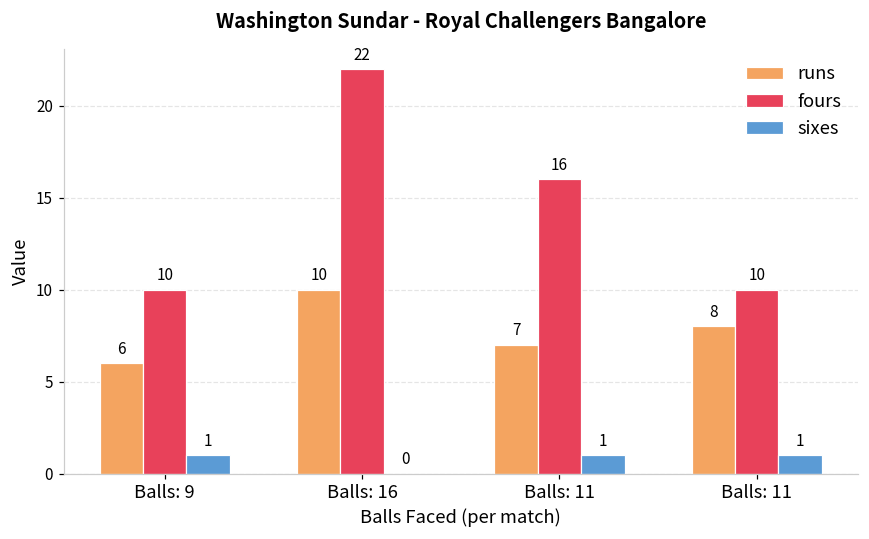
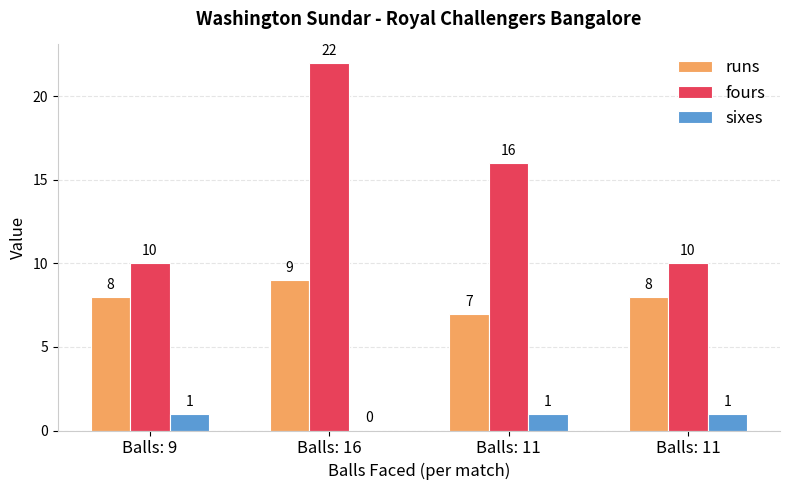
  {
    "runs": {
-     "Balls: 9": 6,
-     "Balls: 16": 10
+     "Balls: 9": 8,
+     "Balls: 16": 9
    },
    "fours": {
      "Balls: 9": 10,
      "Balls: 16": 22
    },
    "sixes": {
      "Balls: 9": 1,
      "Balls: 16": 0
    }
  }
